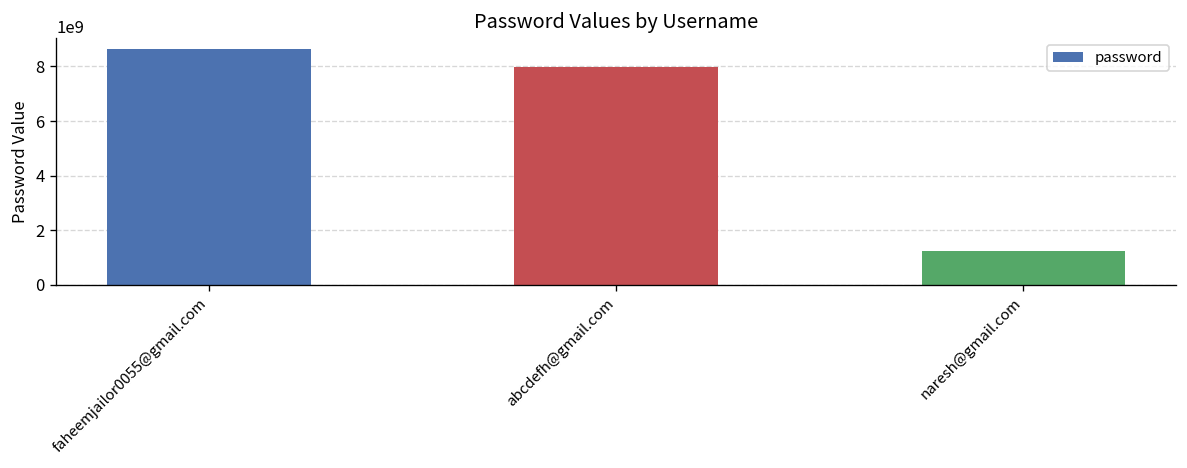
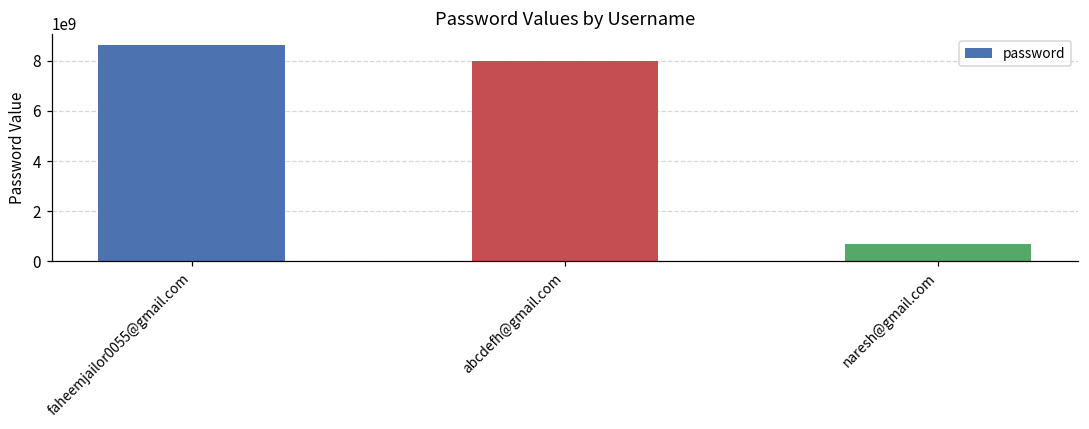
  {
    "faheemjailor0055@gmail.com": 8600000000,
    "abcdefh@gmail.com": 8000000000,
-   "naresh@gmail.com": 1200000000
+   "naresh@gmail.com": 700000000
  }
